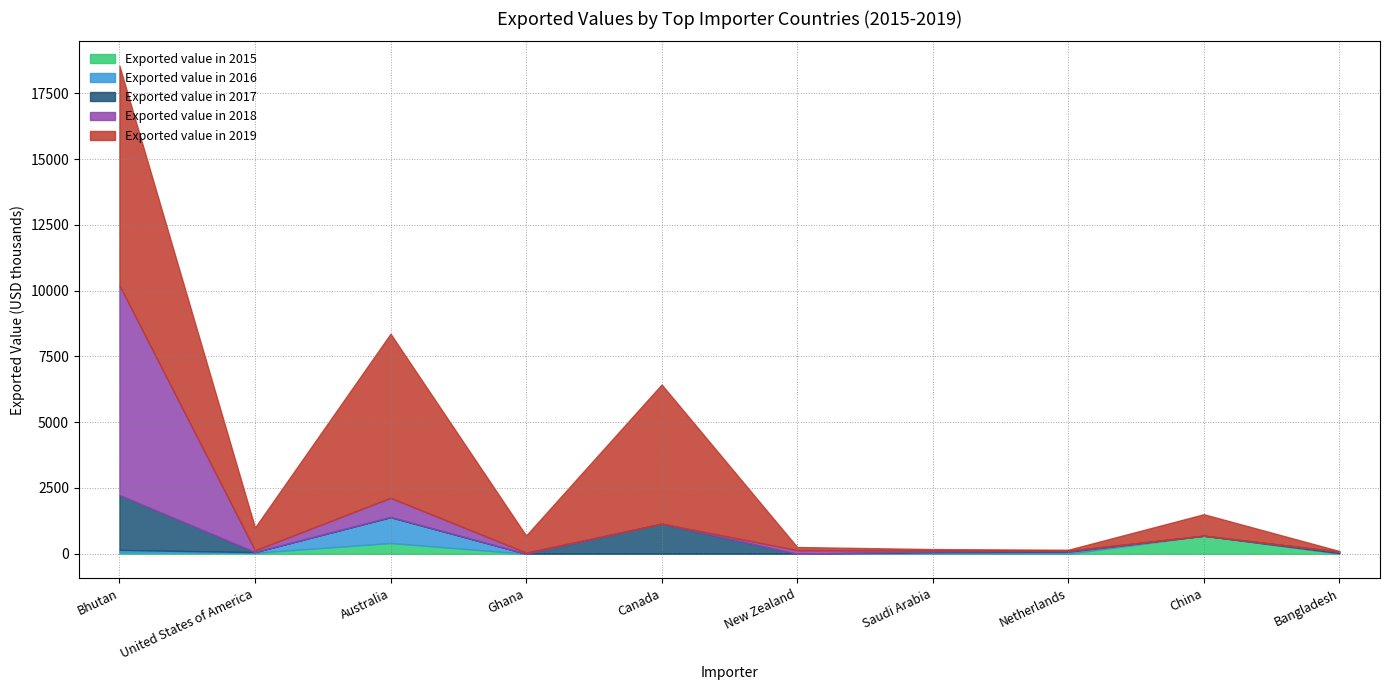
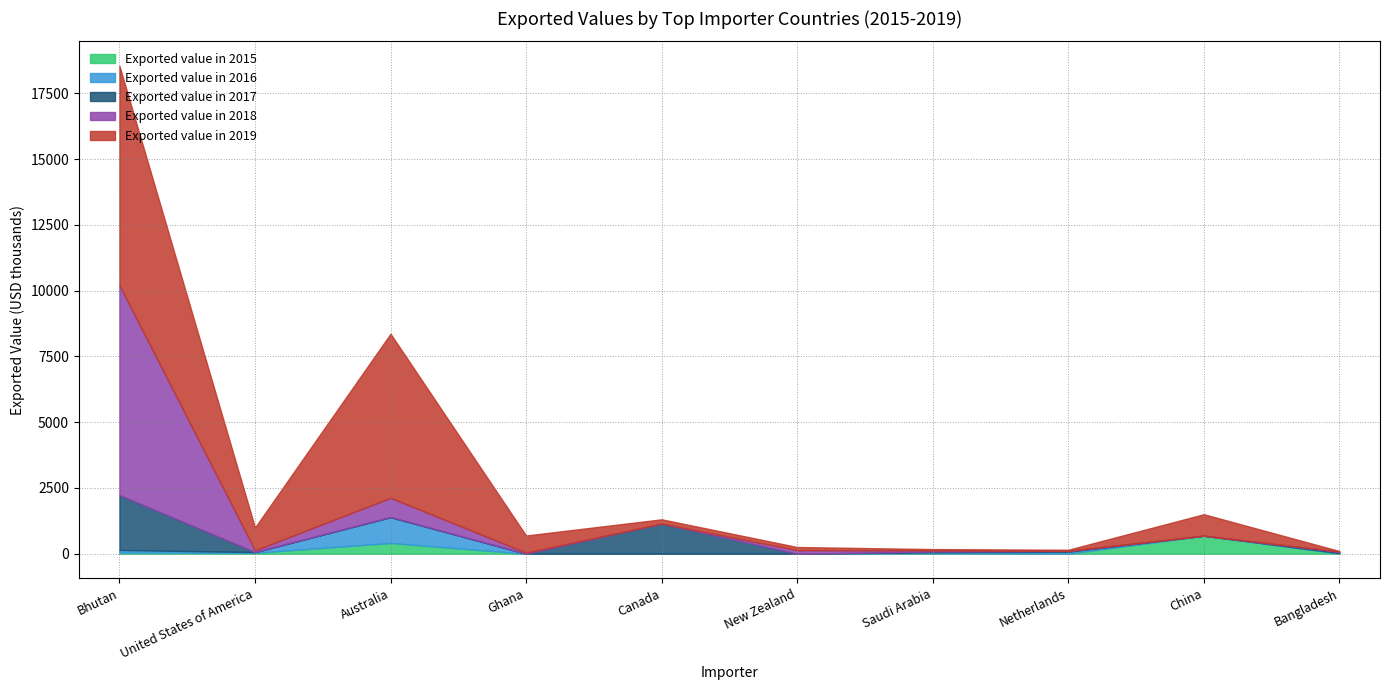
  {
    "Exported value in 2015": {
      "Australia": 400
    },
    "Exported value in 2016": {
      "Bhutan": 100
    },
    "Exported value in 2017": {
      "Bhutan": 2100
    },
    "Exported value in 2018": {
      "Bhutan": 8000,
      "Australia": 700,
      "New Zealand": 100
    },
    "Exported value in 2019": {
      "Bhutan": 8300,
      "United States of America": 900,
      "Australia": 6200,
      "Ghana": 700,
-     "Canada": 5300,
+     "Canada": 200,
      "New Zealand": 100,
      "China": 800
    }
  }
